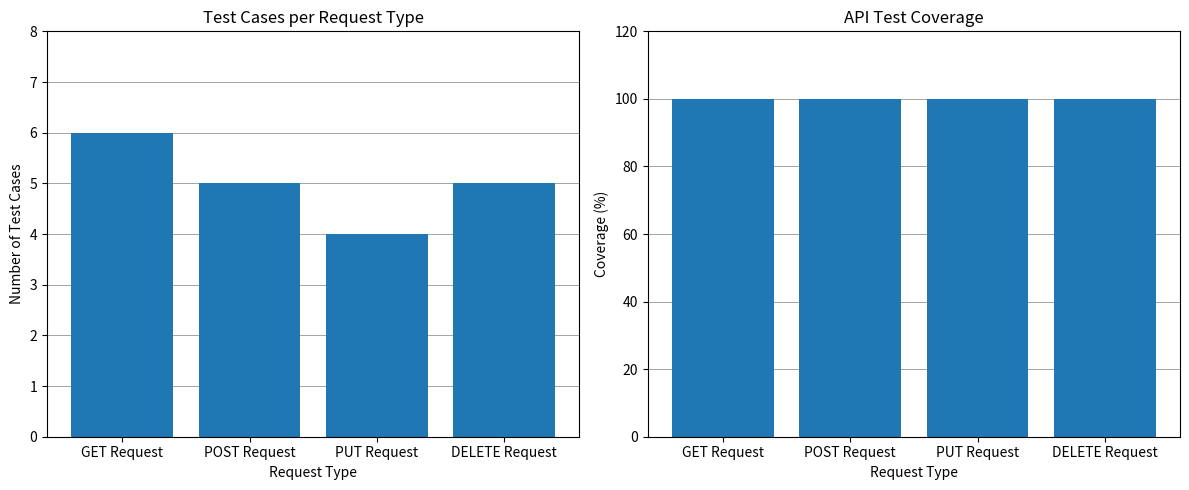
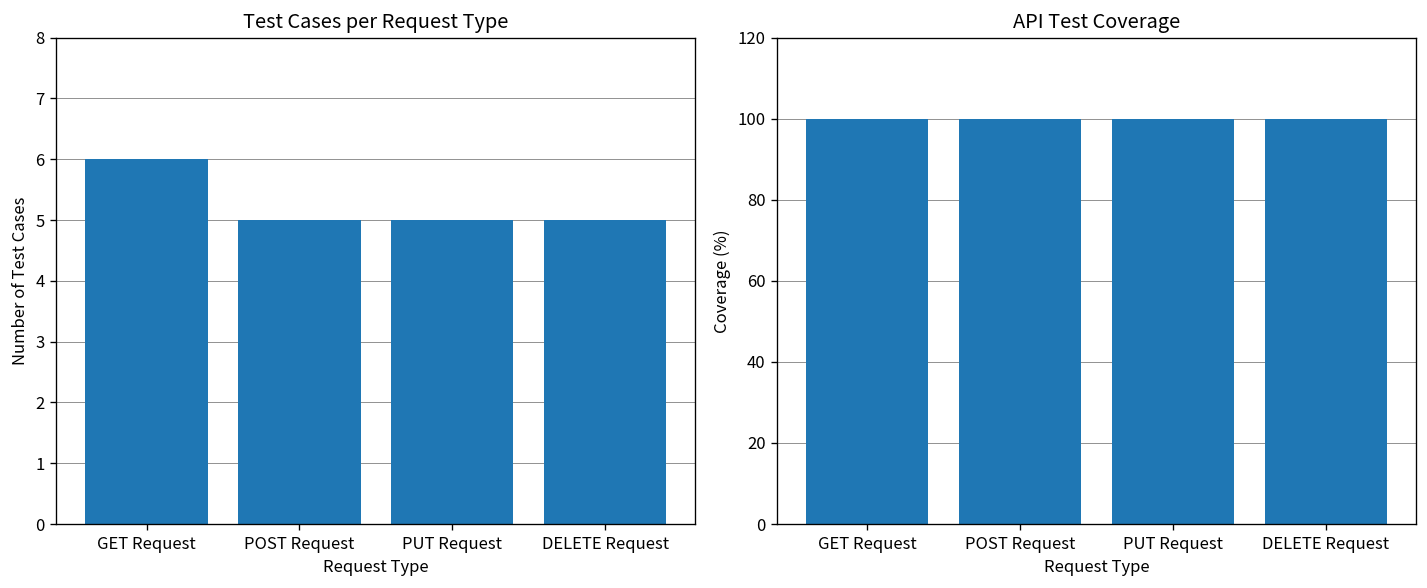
  {
    "Test Cases per Request Type": {
      "GET Request": 6,
      "POST Request": 5,
-     "PUT Request": 4,
+     "PUT Request": 5,
      "DELETE Request": 5
    },
    "API Test Coverage": {
      "GET Request": 100,
      "POST Request": 100,
      "PUT Request": 100,
      "DELETE Request": 100
    }
  }
